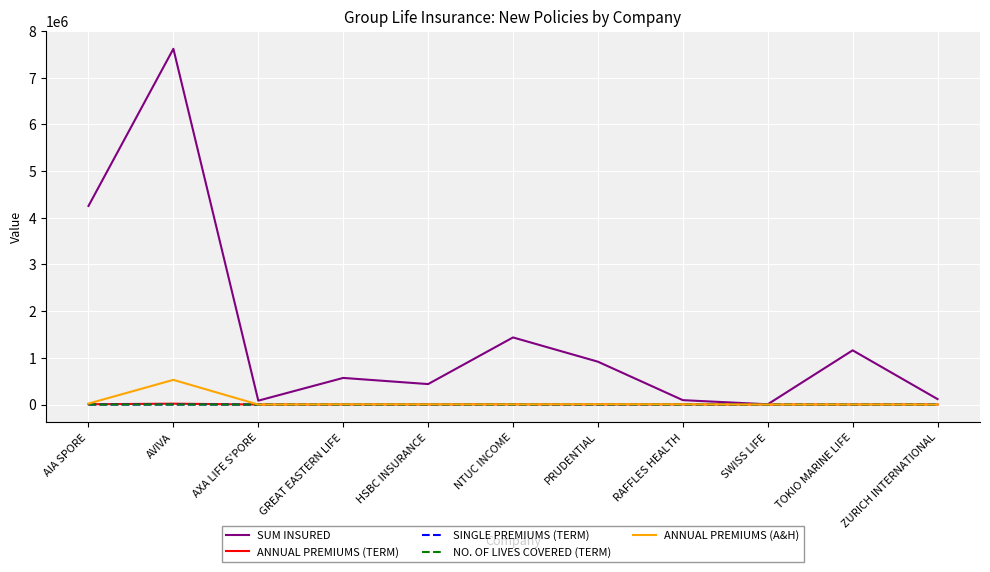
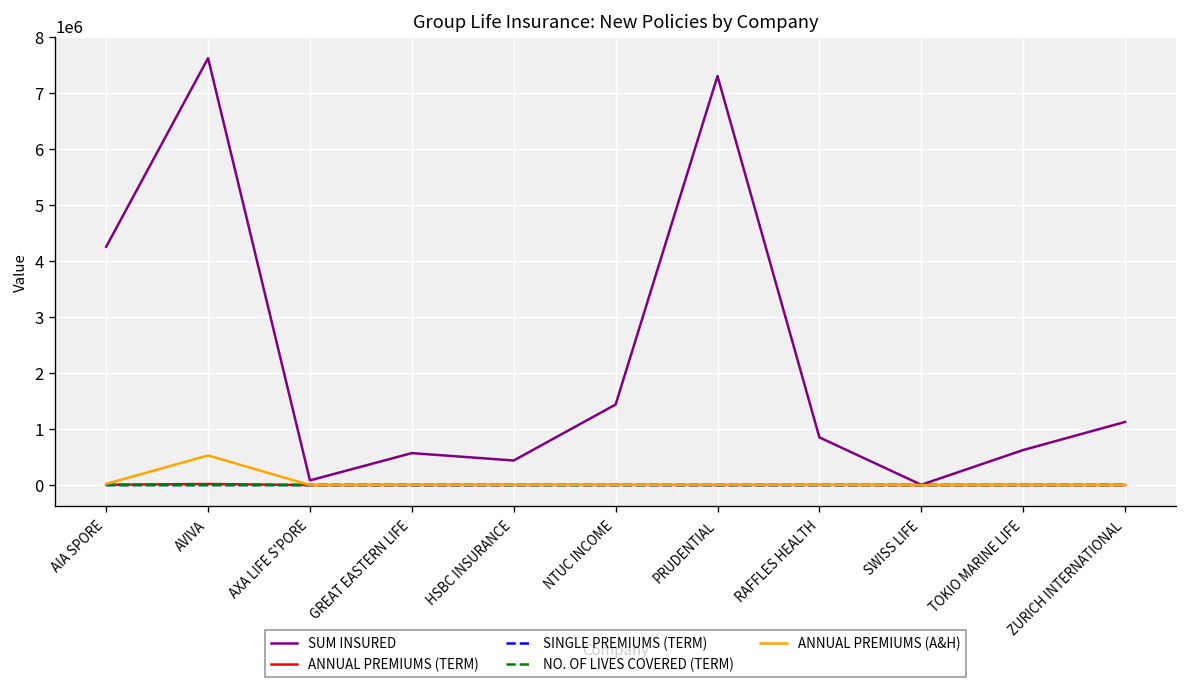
  {
    "SUM INSURED": {
      "AIA SPORE": 4300000,
      "AVIVA": 7600000,
      "AXA LIFE S'PORE": 100000,
      "GREAT EASTERN LIFE": 600000,
      "HSBC INSURANCE": 400000,
      "NTUC INCOME": 1400000,
-     "PRUDENTIAL": 900000,
-     "RAFFLES HEALTH": 100000,
-     "TOKIO MARINE LIFE": 1200000,
-     "ZURICH INTERNATIONAL": 100000
+     "PRUDENTIAL": 7300000,
+     "RAFFLES HEALTH": 900000,
+     "TOKIO MARINE LIFE": 600000,
+     "ZURICH INTERNATIONAL": 1100000
    },
    "ANNUAL PREMIUMS (A&H)": {
      "AVIVA": 500000
    }
  }
